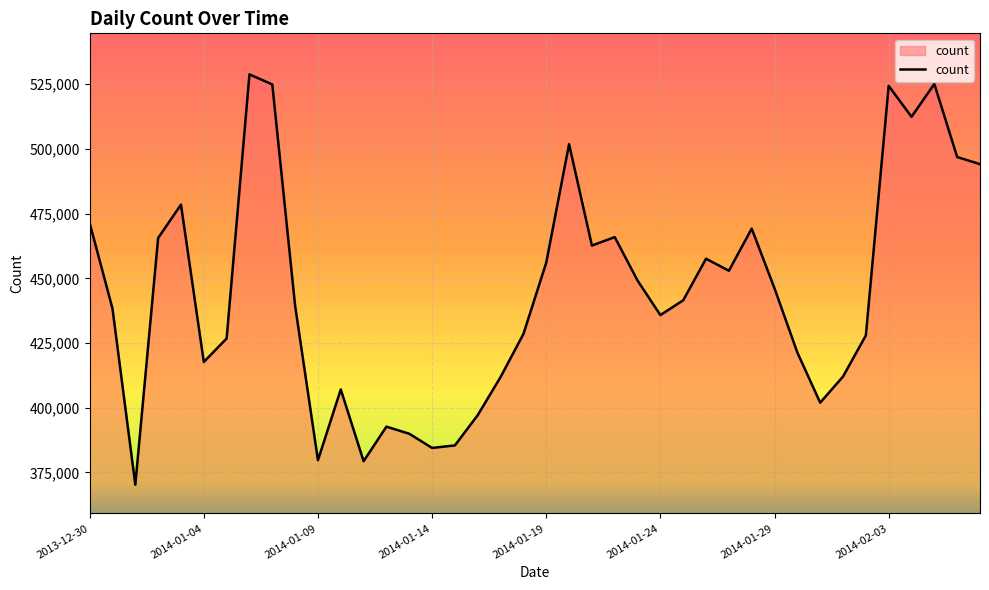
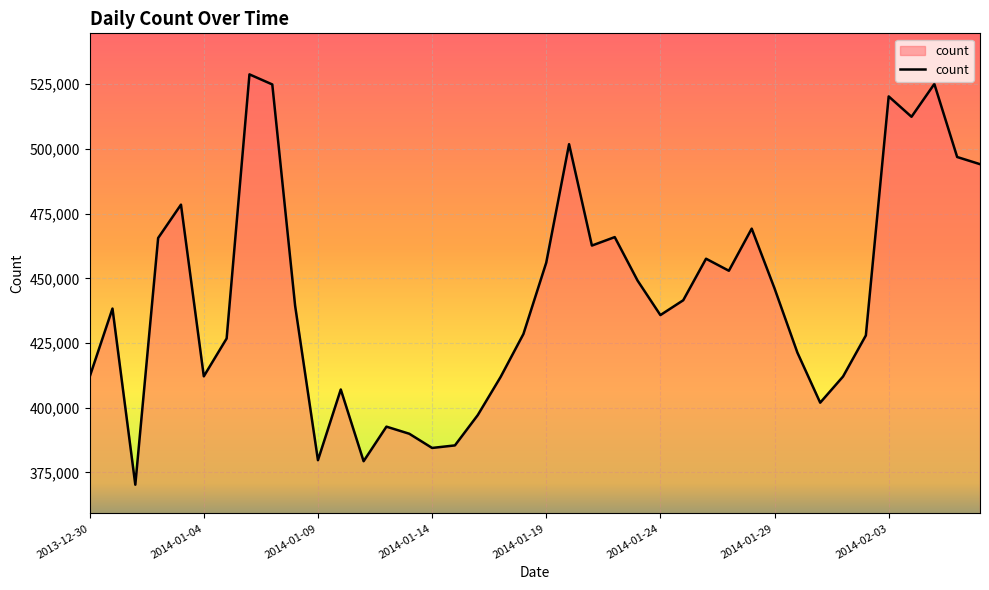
  {
-   "2013-12-30": "471,000",
-   "2014-01-04": "418,000",
+   "2013-12-30": "412,000",
+   "2014-01-04": "412,000",
    "2014-01-09": "380,000",
    "2014-01-14": "384,000",
    "2014-01-19": "456,000",
    "2014-01-24": "436,000",
    "2014-01-29": "446,000",
-   "2014-02-03": "524,000"
+   "2014-02-03": "520,000"
  }
